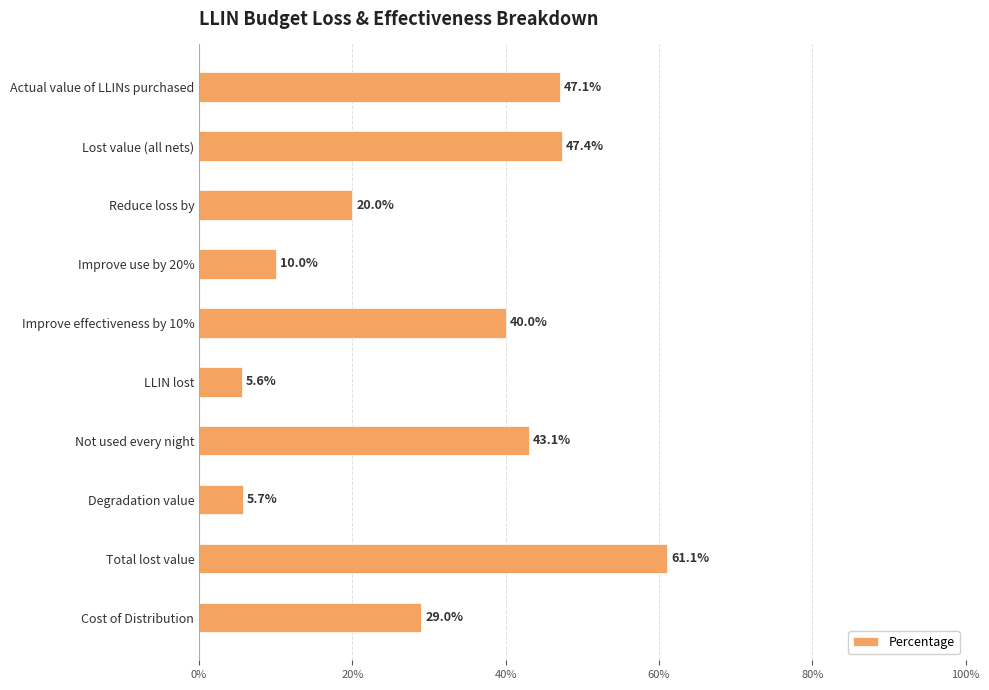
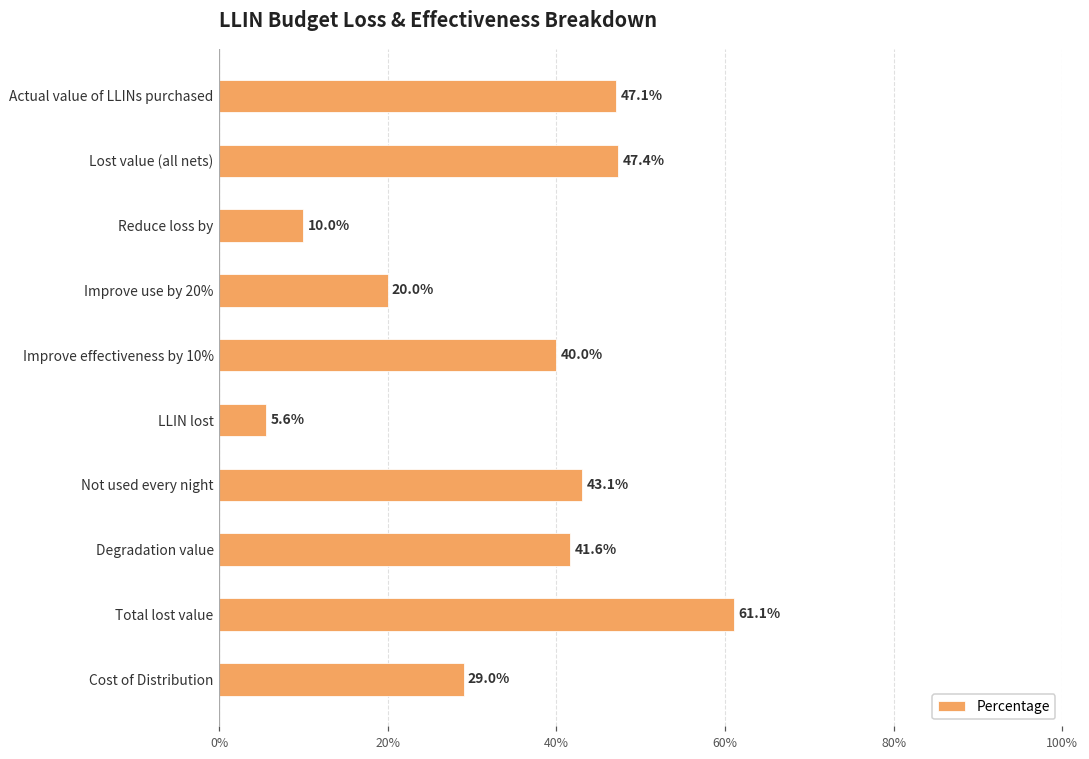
  {
    "Actual value of LLINs purchased": "47.1%",
    "Lost value (all nets)": "47.4%",
-   "Reduce loss by": "20.0%",
-   "Improve use by 20%": "10.0%",
+   "Reduce loss by": "10.0%",
+   "Improve use by 20%": "20.0%",
    "Improve effectiveness by 10%": "40.0%",
    "LLIN lost": "5.6%",
    "Not used every night": "43.1%",
-   "Degradation value": "5.7%",
+   "Degradation value": "41.6%",
    "Total lost value": "61.1%",
    "Cost of Distribution": "29.0%"
  }
